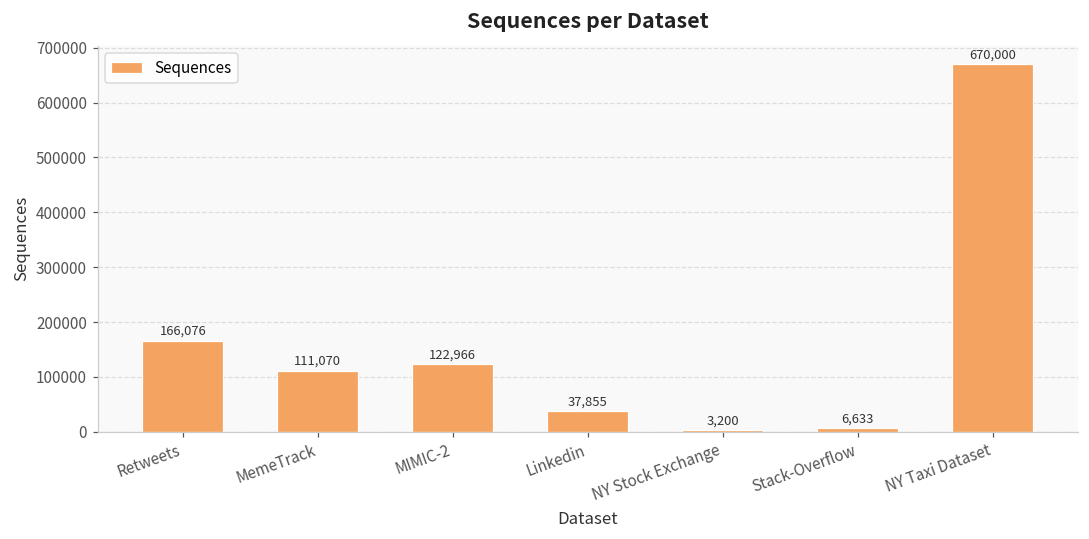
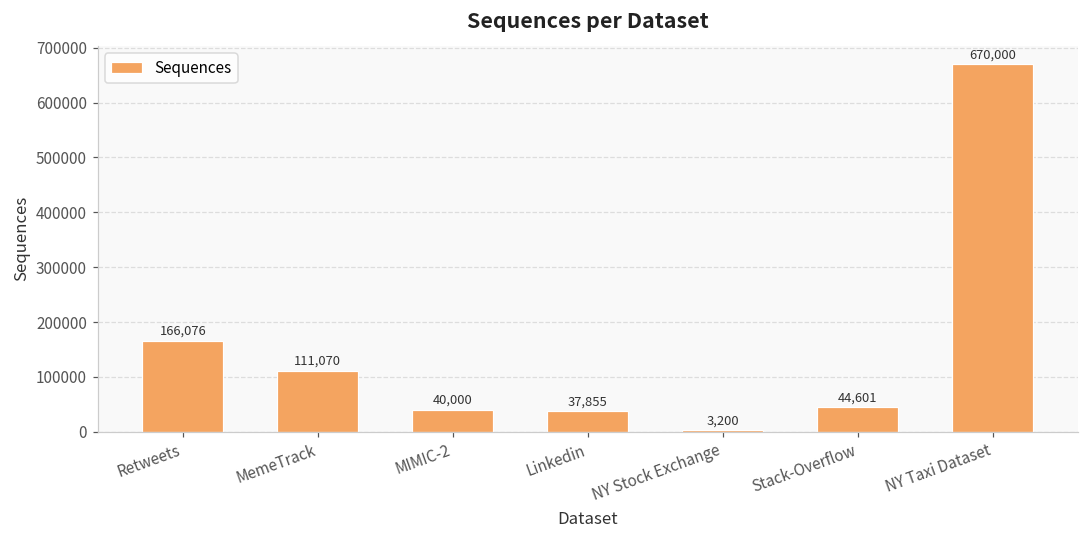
  {
    "Retweets": "166,076",
    "MemeTrack": "111,070",
-   "MIMIC-2": "122,966",
+   "MIMIC-2": "40,000",
    "Linkedin": "37,855",
    "NY Stock Exchange": "3,200",
-   "Stack-Overflow": "6,633",
+   "Stack-Overflow": "44,601",
    "NY Taxi Dataset": "670,000"
  }
